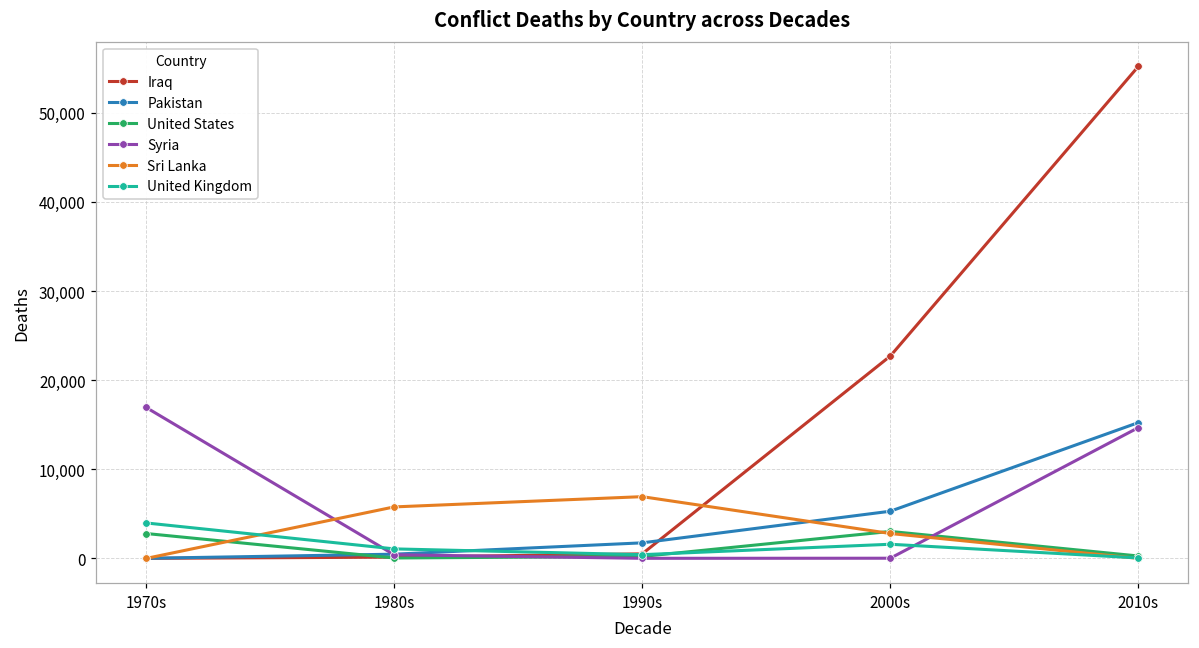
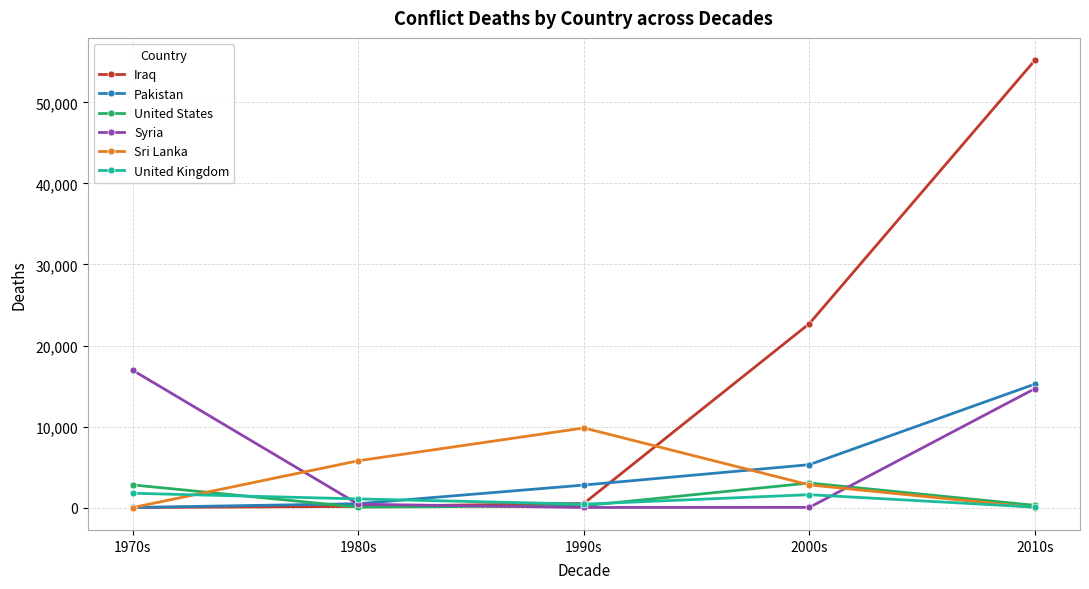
  {
    "Iraq": {
      "2000s": "23,000",
      "2010s": "55,000"
    },
    "Pakistan": {
-     "1990s": "2,000",
+     "1990s": "3,000",
      "2000s": "5,000",
      "2010s": "15,000"
    },
    "United States": {
      "1970s": "3,000"
    },
    "Syria": {
      "1970s": "17,000",
      "2000s": "0",
      "2010s": "15,000"
    },
    "Sri Lanka": {
      "1980s": "6,000",
-     "1990s": "7,000"
+     "1990s": "10,000"
    },
    "United Kingdom": {
-     "1970s": "4,000",
+     "1970s": "2,000",
      "1980s": "1,000",
      "2000s": "2,000"
    }
  }
